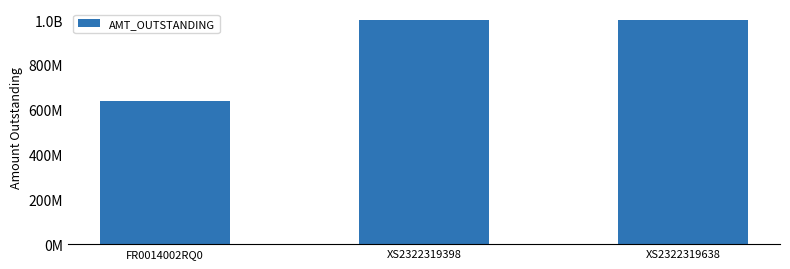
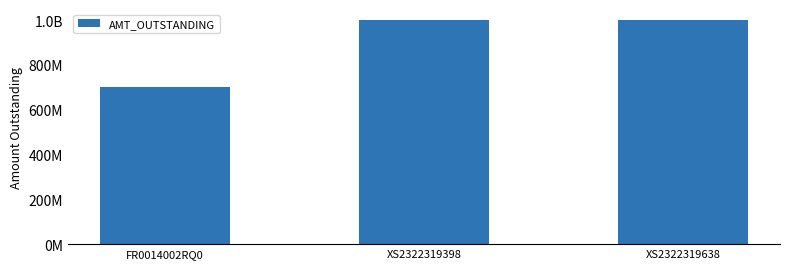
  {
-   "FR0014002RQ0": 640000000,
+   "FR0014002RQ0": 700000000,
    "XS2322319398": 1000000000,
    "XS2322319638": 1000000000
  }
